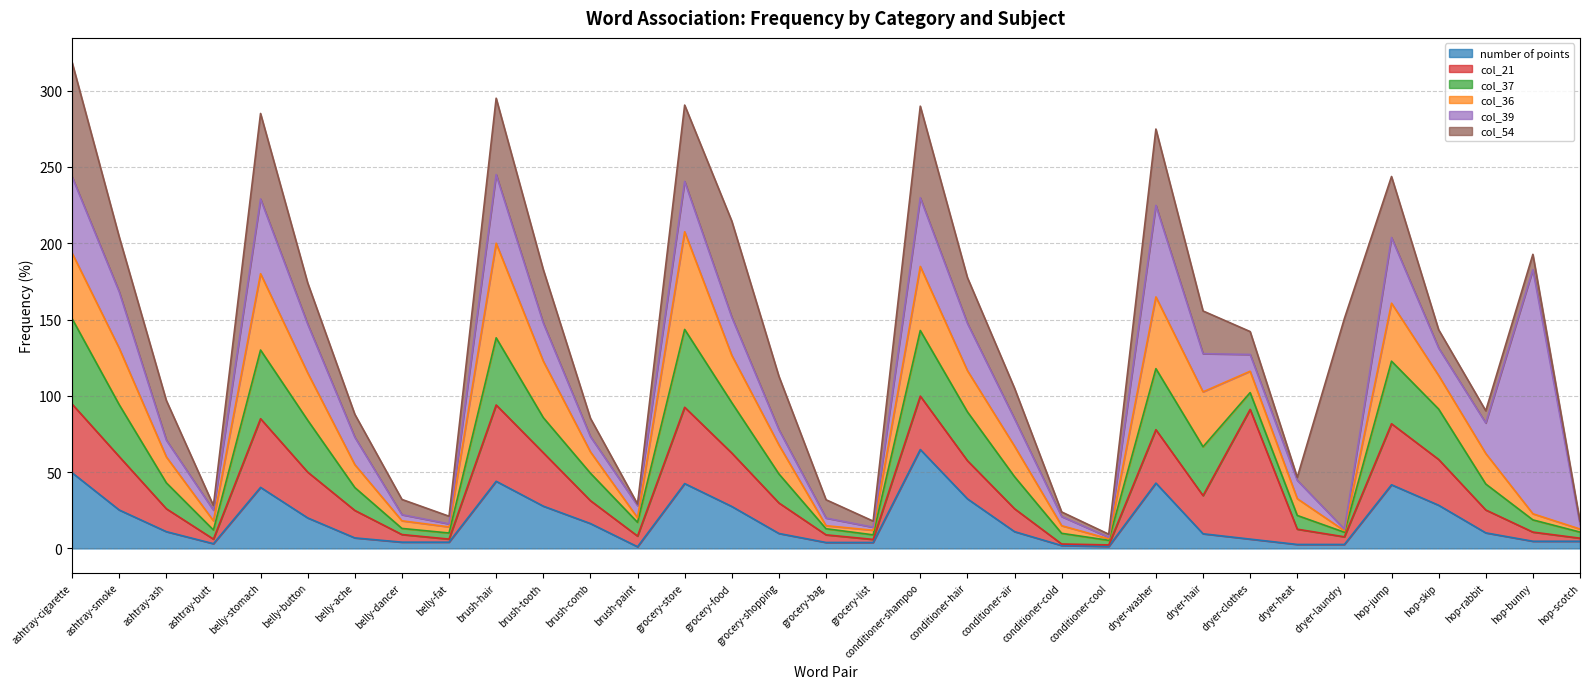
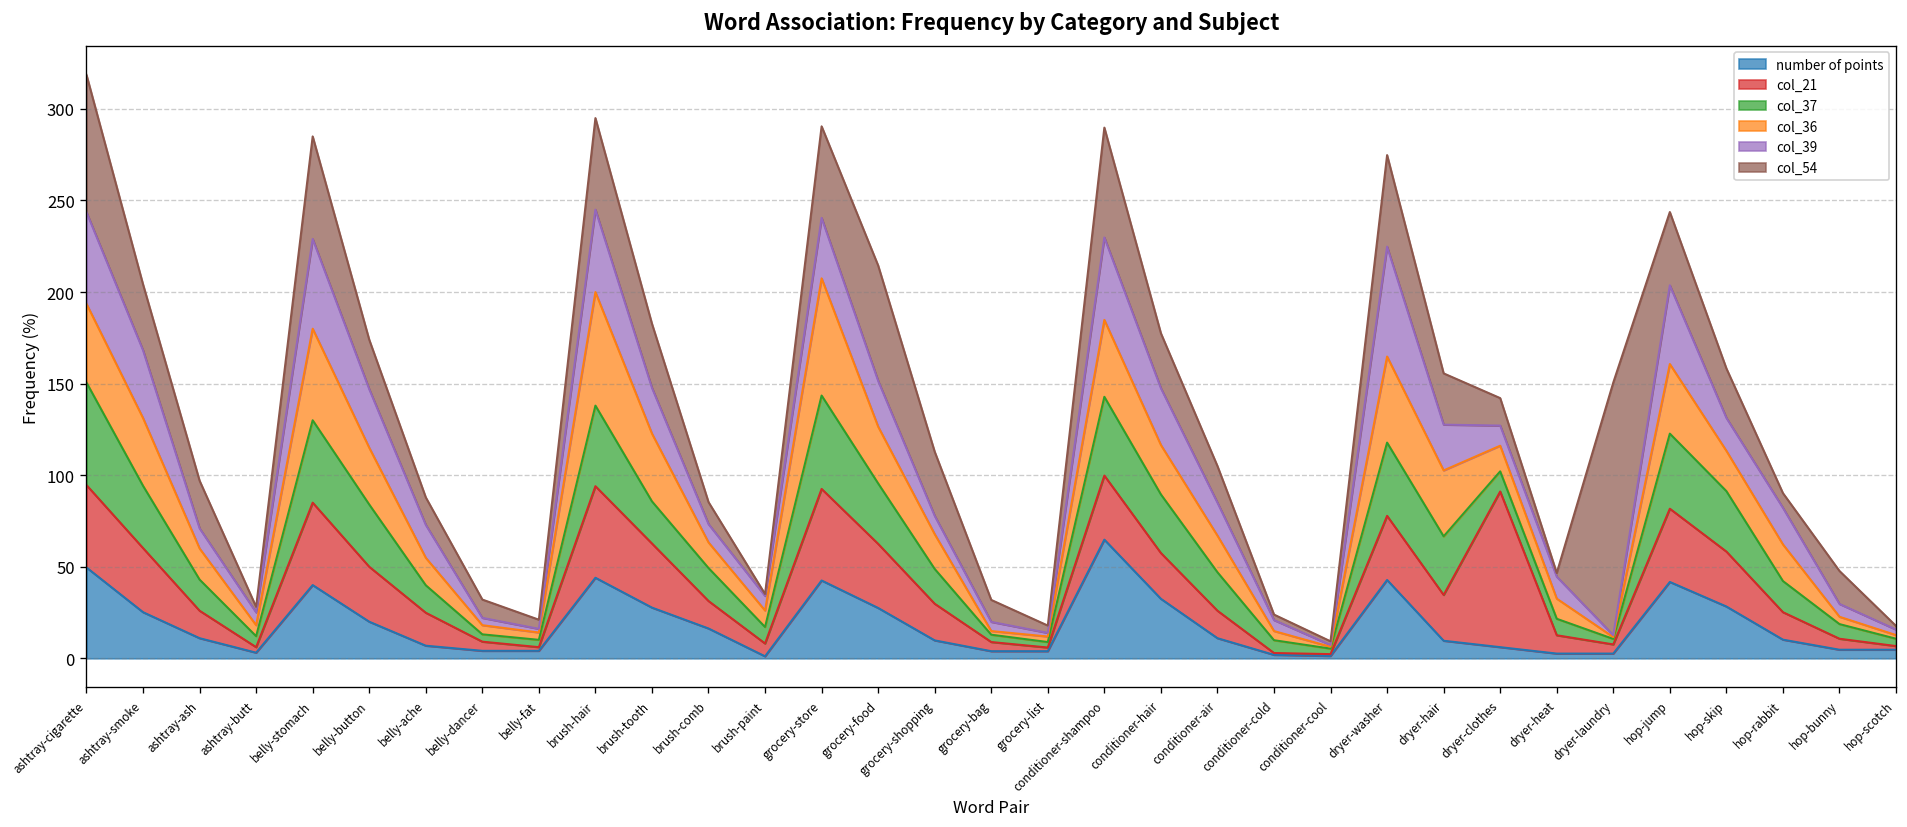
  {
    "number of points": {
      "ashtray-cigarette": 50,
      "ashtray-smoke": 25,
      "ashtray-ash": 11,
      "ashtray-butt": 3,
      "belly-stomach": 40,
      "belly-button": 20,
      "belly-ache": 7,
      "belly-dancer": 4,
      "belly-fat": 4,
      "brush-hair": 44,
      "brush-tooth": 28,
      "brush-comb": 16,
      "brush-paint": 1,
      "grocery-store": 43,
      "grocery-food": 28,
      "grocery-shopping": 10,
      "grocery-bag": 4,
      "grocery-list": 4,
      "conditioner-shampoo": 65,
      "conditioner-hair": 33,
      "conditioner-air": 11,
      "dryer-washer": 43,
      "dryer-hair": 10,
      "dryer-clothes": 6,
      "dryer-heat": 3,
      "dryer-laundry": 3,
      "hop-jump": 42,
      "hop-skip": 28,
      "hop-rabbit": 10,
      "hop-bunny": 5,
      "hop-scotch": 5
    },
    "col_21": {
      "ashtray-cigarette": 45,
      "ashtray-smoke": 35,
      "ashtray-ash": 15,
      "ashtray-butt": 3,
      "belly-stomach": 45,
      "belly-button": 30,
      "belly-ache": 18,
      "belly-dancer": 5,
      "belly-fat": 2,
      "brush-hair": 50,
      "brush-tooth": 35,
      "brush-comb": 15,
      "brush-paint": 7,
      "grocery-store": 50,
      "grocery-food": 35,
      "grocery-shopping": 20,
      "grocery-bag": 5,
      "grocery-list": 2,
      "conditioner-shampoo": 35,
      "conditioner-hair": 25,
      "conditioner-air": 15,
      "dryer-washer": 35,
      "dryer-hair": 25,
      "dryer-clothes": 85,
      "dryer-heat": 10,
      "dryer-laundry": 5,
      "hop-jump": 40,
      "hop-skip": 30,
      "hop-rabbit": 15,
      "hop-bunny": 6,
      "hop-scotch": 2
    },
    "col_37": {
      "ashtray-cigarette": 56,
      "ashtray-smoke": 34,
      "ashtray-ash": 17,
      "ashtray-butt": 6,
      "belly-stomach": 45,
      "belly-button": 34,
      "belly-ache": 15,
      "belly-dancer": 4,
      "belly-fat": 4,
      "brush-hair": 44,
      "brush-tooth": 23,
      "brush-comb": 18,
      "brush-paint": 9,
      "grocery-store": 51,
      "grocery-food": 33,
      "grocery-shopping": 19,
      "grocery-bag": 4,
      "grocery-list": 3,
      "conditioner-shampoo": 43,
      "conditioner-hair": 32,
      "conditioner-air": 21,
      "conditioner-cold": 7,
      "dryer-washer": 40,
      "dryer-hair": 32,
      "dryer-clothes": 11,
      "dryer-heat": 9,
      "hop-jump": 41,
      "hop-skip": 33,
      "hop-rabbit": 17,
      "hop-bunny": 8,
      "hop-scotch": 4
    },
    "col_36": {
      "ashtray-cigarette": 43,
      "ashtray-smoke": 37,
      "ashtray-ash": 17,
      "ashtray-butt": 6,
      "belly-stomach": 50,
      "belly-button": 31,
      "belly-ache": 15,
      "belly-dancer": 5,
      "belly-fat": 4,
      "brush-hair": 62,
      "brush-tooth": 37,
      "brush-comb": 14,
-     "brush-paint": 3,
+     "brush-paint": 9,
      "grocery-store": 64,
      "grocery-food": 31,
      "grocery-shopping": 19,
      "grocery-bag": 2,
      "grocery-list": 3,
      "conditioner-shampoo": 42,
      "conditioner-hair": 27,
      "conditioner-air": 20,
      "conditioner-cold": 5,
      "dryer-washer": 47,
      "dryer-hair": 36,
      "dryer-clothes": 14,
      "dryer-heat": 11,
      "hop-jump": 38,
      "hop-skip": 22,
      "hop-rabbit": 20,
      "hop-bunny": 4,
      "hop-scotch": 2
    },
    "col_39": {
      "ashtray-cigarette": 50,
      "ashtray-smoke": 37,
      "ashtray-ash": 11,
      "ashtray-butt": 7,
      "belly-stomach": 49,
      "belly-button": 32,
      "belly-ache": 18,
      "belly-dancer": 4,
      "belly-fat": 2,
      "brush-hair": 45,
      "brush-tooth": 25,
      "brush-comb": 10,
      "grocery-store": 33,
      "grocery-food": 25,
      "grocery-shopping": 10,
      "grocery-bag": 5,
      "grocery-list": 2,
      "conditioner-shampoo": 45,
      "conditioner-hair": 31,
      "conditioner-air": 18,
      "conditioner-cold": 6,
      "dryer-washer": 60,
      "dryer-hair": 25,
      "dryer-clothes": 11,
      "dryer-heat": 12,
      "hop-jump": 43,
      "hop-skip": 18,
      "hop-rabbit": 20,
-     "hop-bunny": 160,
+     "hop-bunny": 7,
      "hop-scotch": 3
    },
    "col_54": {
      "ashtray-cigarette": 75,
      "ashtray-smoke": 36,
      "ashtray-ash": 26,
      "ashtray-butt": 3,
      "belly-stomach": 56,
      "belly-button": 27,
      "belly-ache": 15,
      "belly-dancer": 10,
      "belly-fat": 5,
      "brush-hair": 50,
      "brush-tooth": 35,
      "brush-comb": 12,
      "grocery-store": 50,
      "grocery-food": 63,
      "grocery-shopping": 35,
      "grocery-bag": 12,
      "grocery-list": 4,
      "conditioner-shampoo": 60,
      "conditioner-hair": 30,
      "conditioner-air": 20,
      "conditioner-cold": 3,
      "conditioner-cool": 2,
      "dryer-washer": 50,
      "dryer-hair": 28,
      "dryer-clothes": 15,
      "dryer-heat": 2,
      "dryer-laundry": 138,
      "hop-jump": 40,
-     "hop-skip": 12,
+     "hop-skip": 27,
      "hop-rabbit": 8,
-     "hop-bunny": 10,
+     "hop-bunny": 18,
      "hop-scotch": 2
    }
  }
